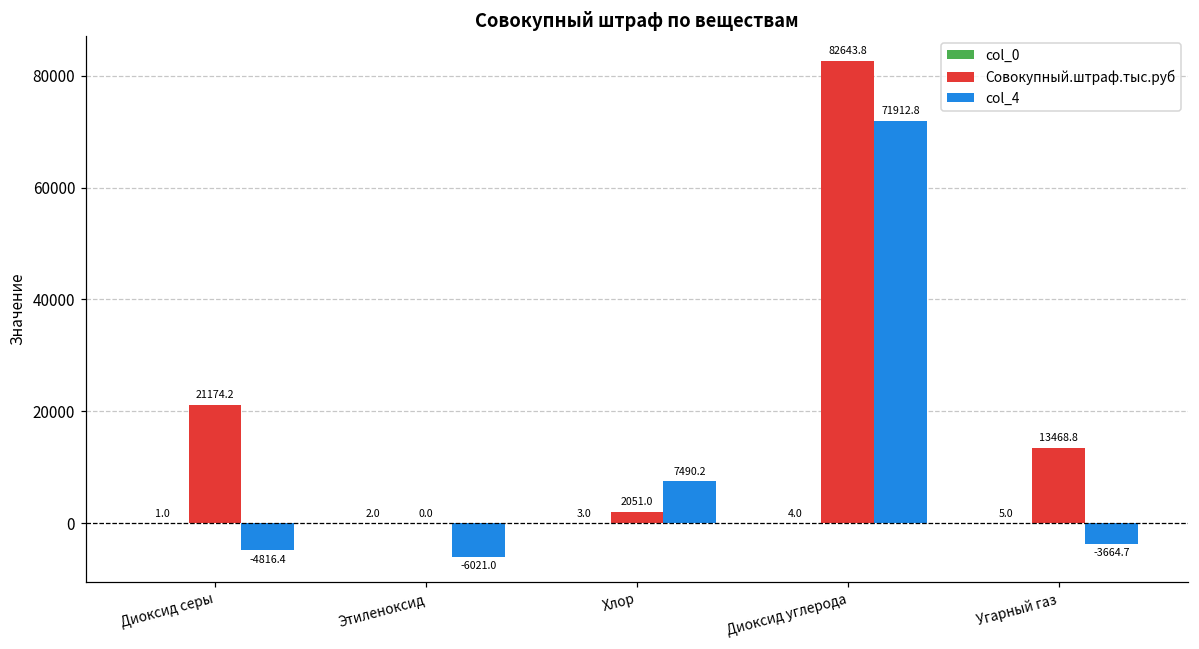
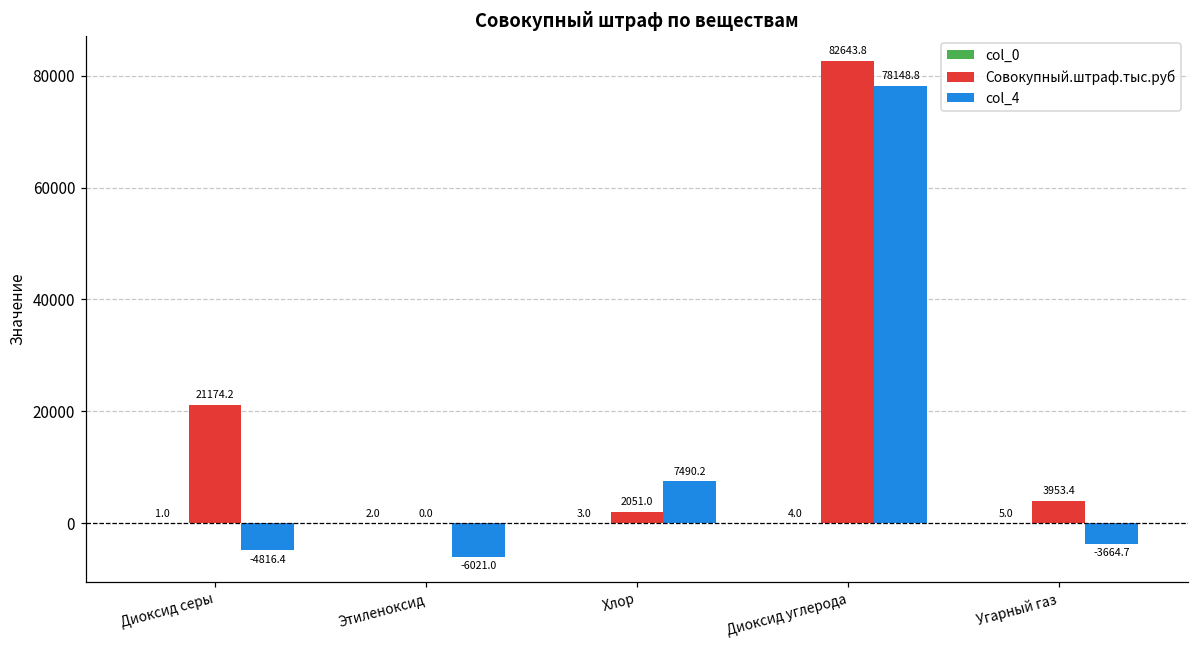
  {
    "col_0": {
      "Диоксид серы": 1.0,
      "Этиленоксид": 2.0,
      "Хлор": 3.0,
      "Диоксид углерода": 4.0,
      "Угарный газ": 5.0
    },
    "Совокупный.штраф.тыс.руб": {
      "Диоксид серы": 21174.2,
      "Этиленоксид": 0.0,
      "Хлор": 2051.0,
      "Диоксид углерода": 82643.8,
-     "Угарный газ": 13468.8
+     "Угарный газ": 3953.4
    },
    "col_4": {
      "Диоксид серы": -4816.4,
      "Этиленоксид": -6021.0,
      "Хлор": 7490.2,
-     "Диоксид углерода": 71912.8,
+     "Диоксид углерода": 78148.8,
      "Угарный газ": -3664.7
    }
  }
